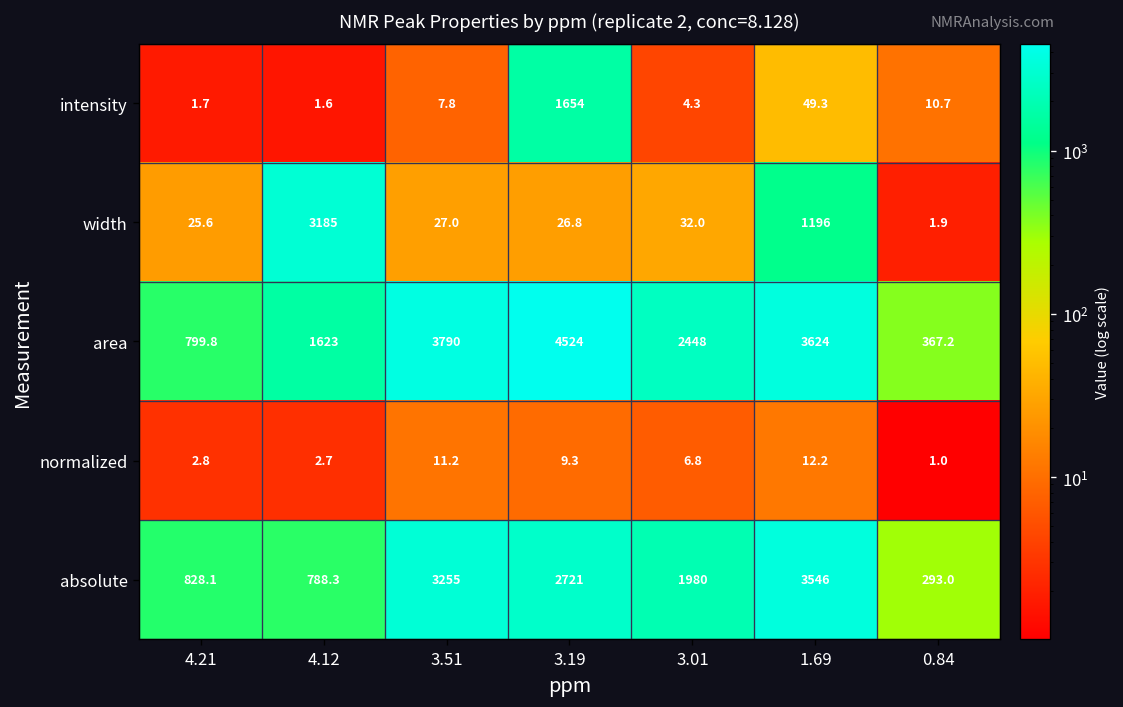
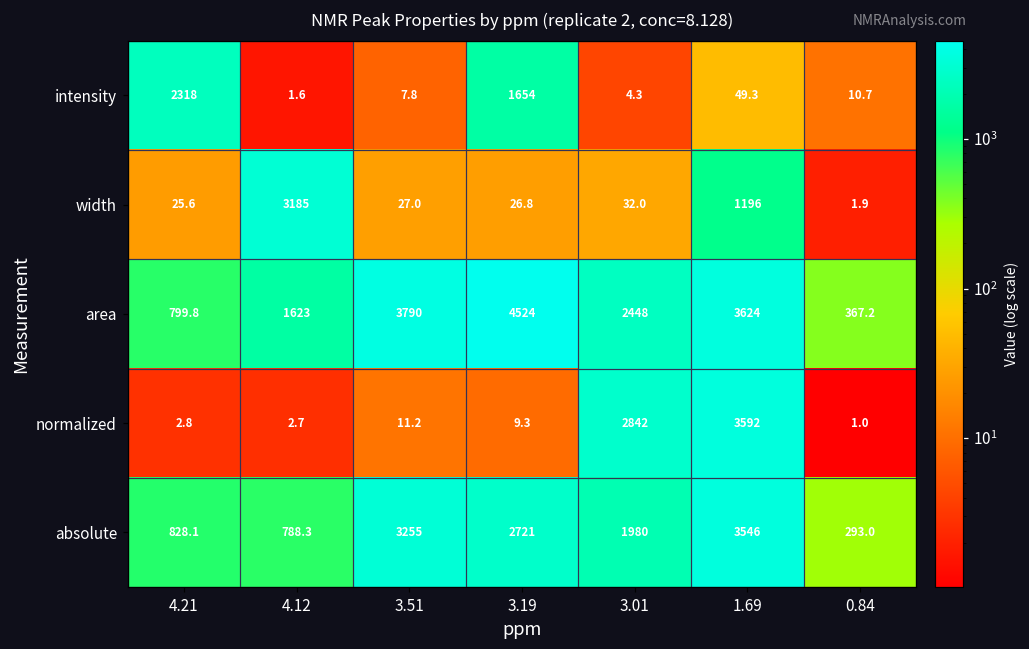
  {
    "intensity": {
-     "4.21": 1.7,
+     "4.21": 2318,
      "4.12": 1.6,
      "3.51": 7.8,
      "3.19": 1654,
      "3.01": 4.3,
      "1.69": 49.3,
      "0.84": 10.7
    },
    "width": {
      "4.21": 25.6,
      "4.12": 3185,
      "3.51": 27.0,
      "3.19": 26.8,
      "3.01": 32.0,
      "1.69": 1196,
      "0.84": 1.9
    },
    "area": {
      "4.21": 799.8,
      "4.12": 1623,
      "3.51": 3790,
      "3.19": 4524,
      "3.01": 2448,
      "1.69": 3624,
      "0.84": 367.2
    },
    "normalized": {
      "4.21": 2.8,
      "4.12": 2.7,
      "3.51": 11.2,
      "3.19": 9.3,
-     "3.01": 6.8,
-     "1.69": 12.2,
+     "3.01": 2842,
+     "1.69": 3592,
      "0.84": 1.0
    },
    "absolute": {
      "4.21": 828.1,
      "4.12": 788.3,
      "3.51": 3255,
      "3.19": 2721,
      "3.01": 1980,
      "1.69": 3546,
      "0.84": 293.0
    }
  }
